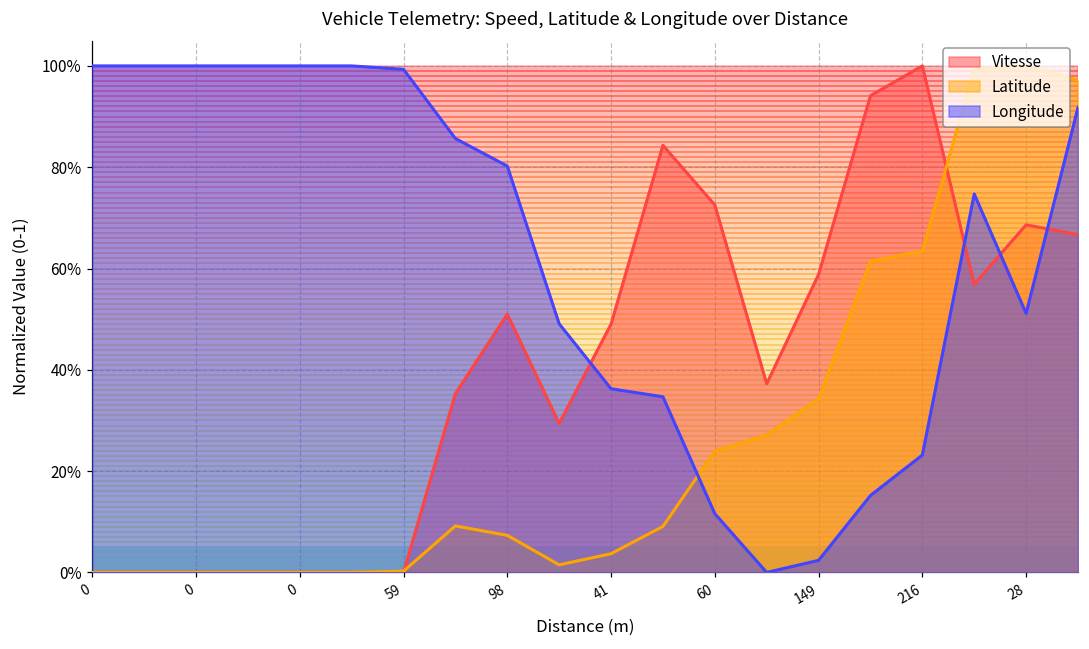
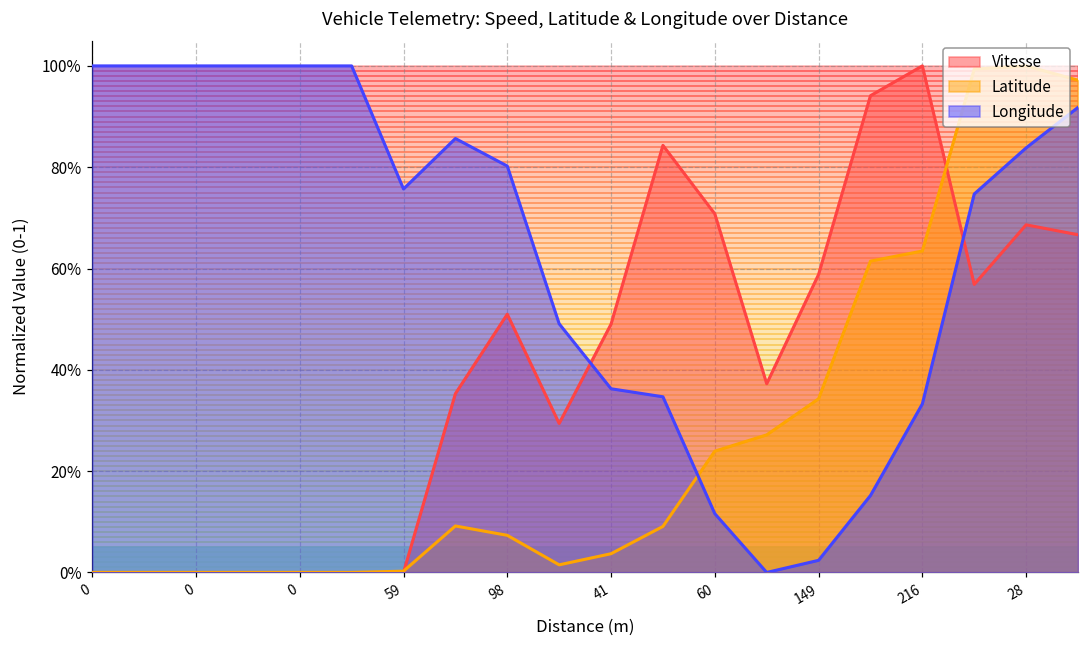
  {
    "Vitesse": {
      "98": "51%",
      "41": "49%",
-     "60": "73%",
+     "60": "71%",
      "149": "59%",
      "216": "100%",
      "28": "69%"
    },
    "Latitude": {
      "98": "7%",
      "41": "4%",
      "60": "24%",
      "149": "34%",
      "216": "63%"
    },
    "Longitude": {
-     "59": "99%",
+     "59": "76%",
      "98": "80%",
      "41": "36%",
      "60": "12%",
      "149": "2%",
-     "216": "23%",
-     "28": "51%"
+     "216": "33%",
+     "28": "84%"
    }
  }
